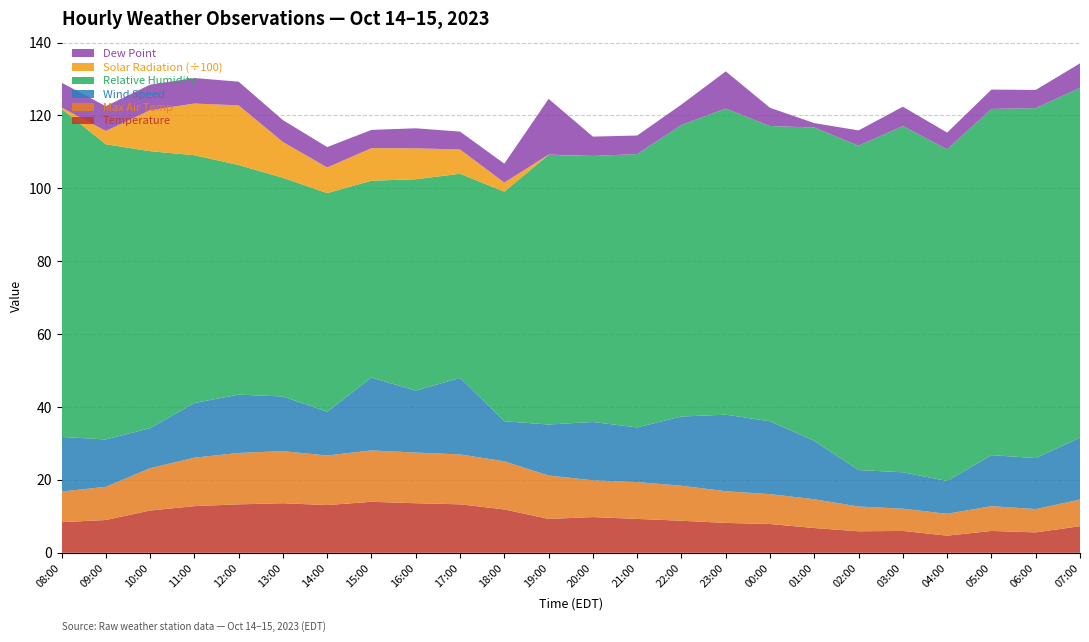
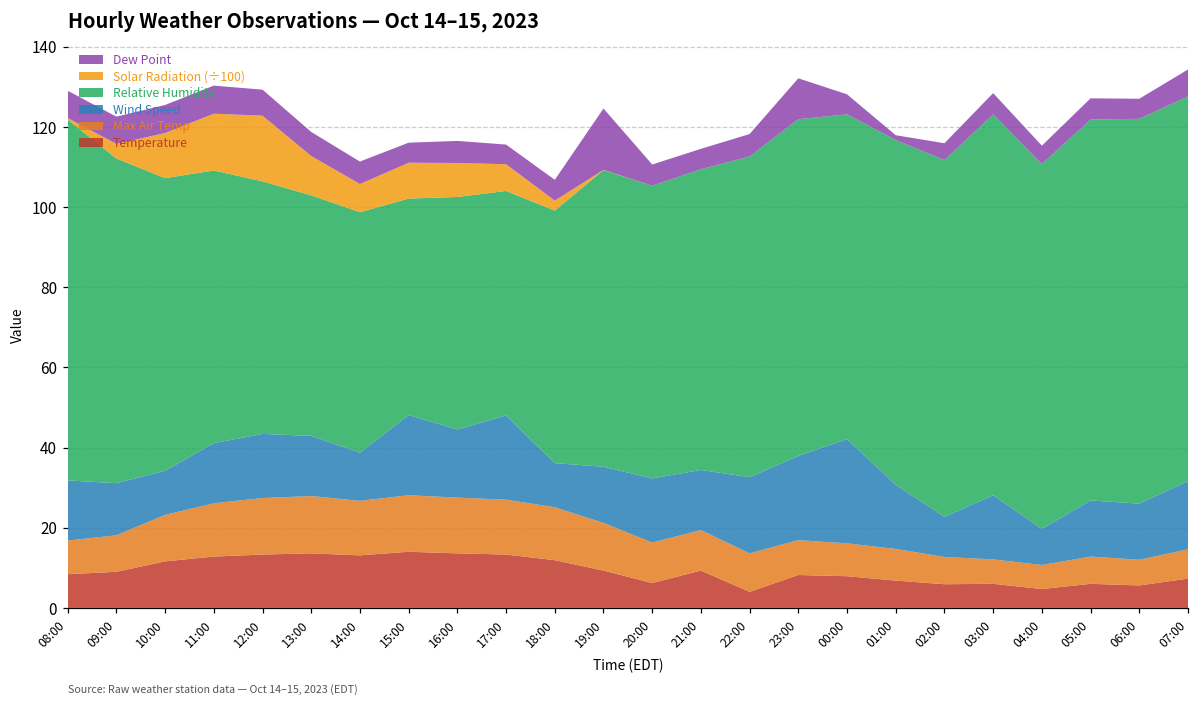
  {
    "Temperature": {
      "08:00": 8,
      "09:00": 9,
      "10:00": 12,
      "11:00": 13,
      "12:00": 13,
      "13:00": 14,
      "14:00": 13,
      "15:00": 14,
      "16:00": 14,
      "17:00": 13,
      "18:00": 12,
      "19:00": 9,
-     "20:00": 10,
+     "20:00": 6,
      "21:00": 9,
-     "22:00": 9,
+     "22:00": 4,
      "23:00": 8,
      "00:00": 8,
      "01:00": 7,
      "02:00": 6,
      "03:00": 6,
      "04:00": 5,
      "05:00": 6,
      "06:00": 6,
      "07:00": 7
    },
    "Wind Speed": {
      "08:00": 15,
      "09:00": 13,
      "10:00": 11,
      "11:00": 15,
      "12:00": 16,
      "13:00": 15,
      "14:00": 12,
      "15:00": 20,
      "16:00": 17,
      "17:00": 21,
      "18:00": 11,
      "19:00": 14,
      "20:00": 16,
      "21:00": 15,
      "22:00": 19,
      "23:00": 21,
-     "00:00": 20,
+     "00:00": 26,
      "01:00": 16,
      "02:00": 10,
-     "03:00": 10,
+     "03:00": 16,
      "04:00": 9,
      "05:00": 14,
      "06:00": 14,
      "07:00": 17
    },
    "Relative Humidity": {
      "09:00": 81,
-     "10:00": 76,
+     "10:00": 73,
      "11:00": 68,
      "12:00": 63,
      "13:00": 60,
      "14:00": 60,
      "15:00": 54,
      "16:00": 58,
      "17:00": 56,
      "18:00": 63
    },
    "Dew Point": {
      "08:00": 7,
      "09:00": 7,
      "10:00": 7,
      "11:00": 7,
      "12:00": 7,
      "13:00": 6,
      "14:00": 6,
      "15:00": 5,
      "16:00": 6,
      "17:00": 5,
      "18:00": 5,
      "19:00": 15,
      "20:00": 5,
      "21:00": 5,
      "22:00": 6,
      "23:00": 10,
      "00:00": 5,
      "01:00": 1,
      "02:00": 4,
      "03:00": 5,
      "04:00": 5,
      "05:00": 5,
      "06:00": 5,
      "07:00": 7
    }
  }
